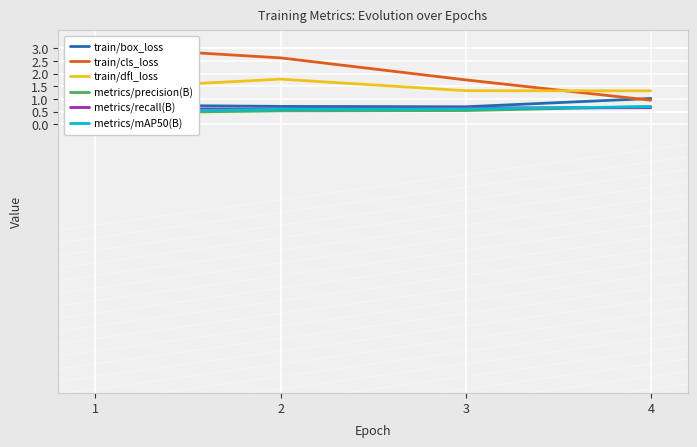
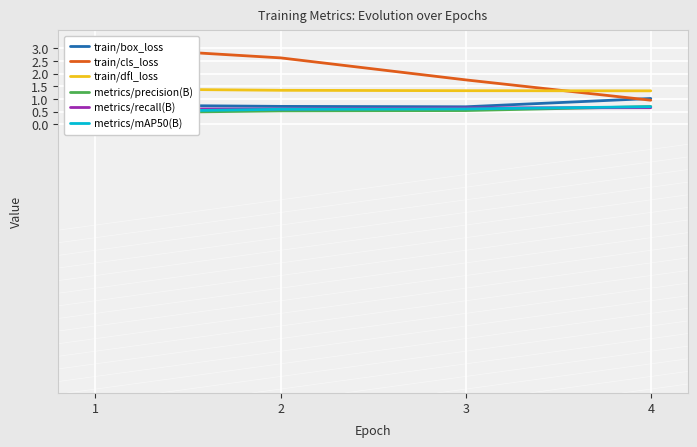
  {
    "train/box_loss": {
      "2": 0.7
    },
    "train/cls_loss": {
      "2": 2.6,
      "3": 1.8
    },
    "train/dfl_loss": {
-     "2": 1.8,
+     "2": 1.3,
      "3": 1.3,
      "4": 1.3
    }
  }
